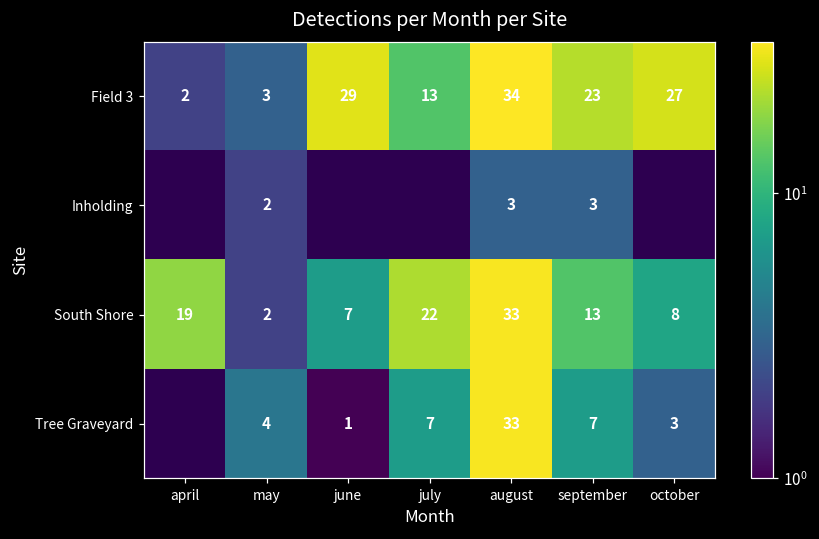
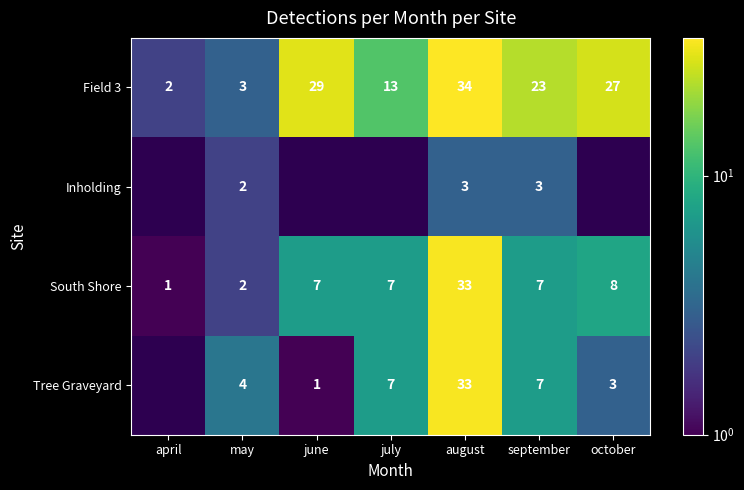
  {
    "Field 3": {
      "april": 2,
      "may": 3,
      "june": 29,
      "july": 13,
      "august": 34,
      "september": 23,
      "october": 27
    },
    "Inholding": {
      "may": 2,
      "august": 3,
      "september": 3
    },
    "South Shore": {
-     "april": 19,
+     "april": 1,
      "may": 2,
      "june": 7,
-     "july": 22,
+     "july": 7,
      "august": 33,
-     "september": 13,
+     "september": 7,
      "october": 8
    },
    "Tree Graveyard": {
      "may": 4,
      "june": 1,
      "july": 7,
      "august": 33,
      "september": 7,
      "october": 3
    }
  }
